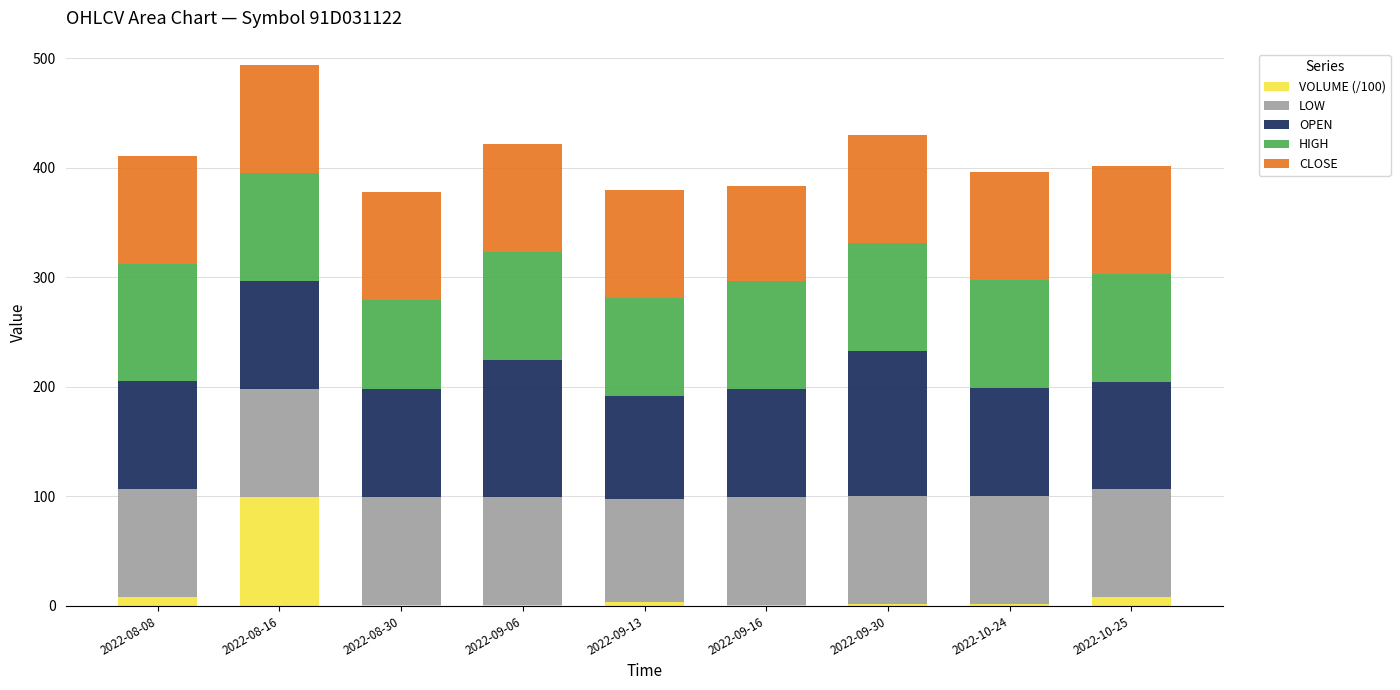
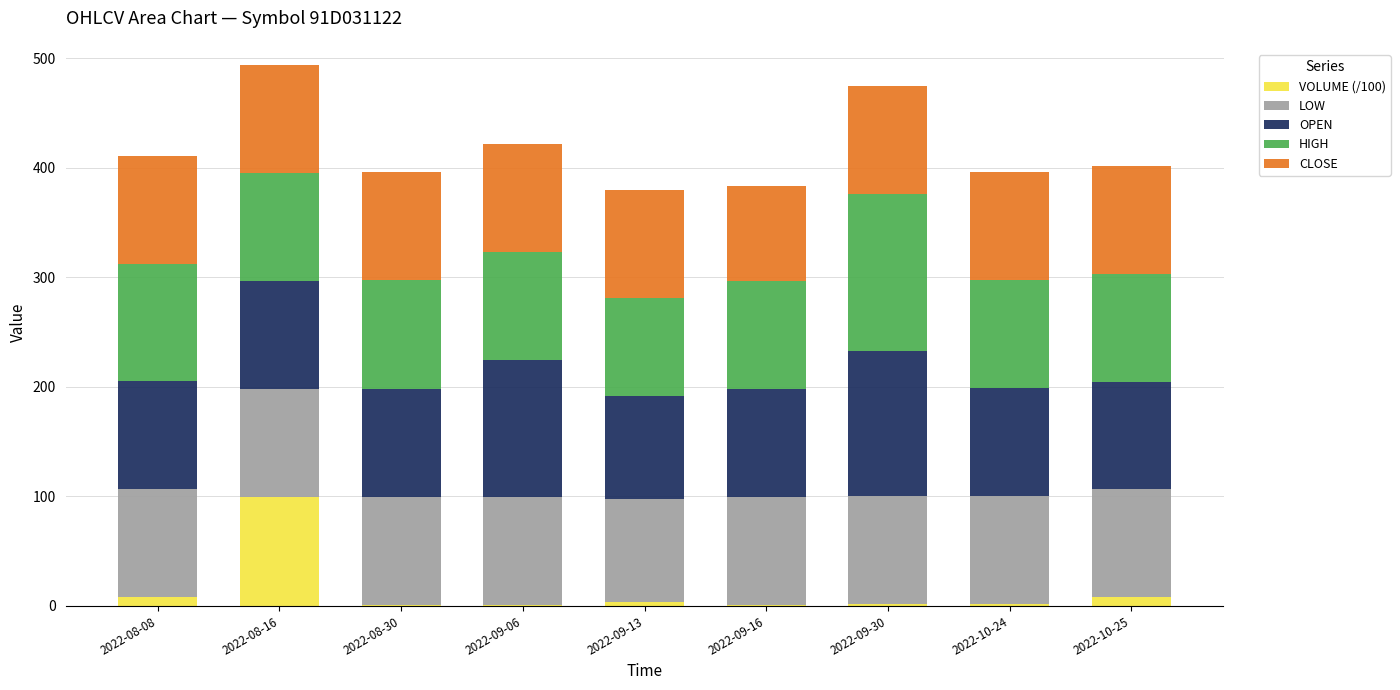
  {
    "VOLUME (/100)": {
      "2022-08-08": 8,
      "2022-08-16": 99,
      "2022-09-13": 4,
      "2022-10-25": 8
    },
    "LOW": {
      "2022-08-08": 99,
      "2022-08-16": 99,
      "2022-08-30": 99,
      "2022-09-06": 99,
      "2022-09-13": 94,
      "2022-09-16": 99,
      "2022-09-30": 99,
      "2022-10-24": 99,
      "2022-10-25": 98
    },
    "OPEN": {
      "2022-08-08": 99,
      "2022-08-16": 99,
      "2022-08-30": 99,
      "2022-09-06": 125,
      "2022-09-13": 94,
      "2022-09-16": 99,
      "2022-09-30": 132,
      "2022-10-24": 99,
      "2022-10-25": 98
    },
    "HIGH": {
      "2022-08-08": 106,
      "2022-08-16": 99,
-     "2022-08-30": 81,
+     "2022-08-30": 99,
      "2022-09-06": 99,
      "2022-09-13": 90,
      "2022-09-16": 99,
-     "2022-09-30": 99,
+     "2022-09-30": 144,
      "2022-10-24": 99,
      "2022-10-25": 98
    },
    "CLOSE": {
      "2022-08-08": 99,
      "2022-08-16": 99,
      "2022-08-30": 99,
      "2022-09-06": 99,
      "2022-09-13": 99,
      "2022-09-16": 87,
      "2022-09-30": 99,
      "2022-10-24": 99,
      "2022-10-25": 98
    }
  }
